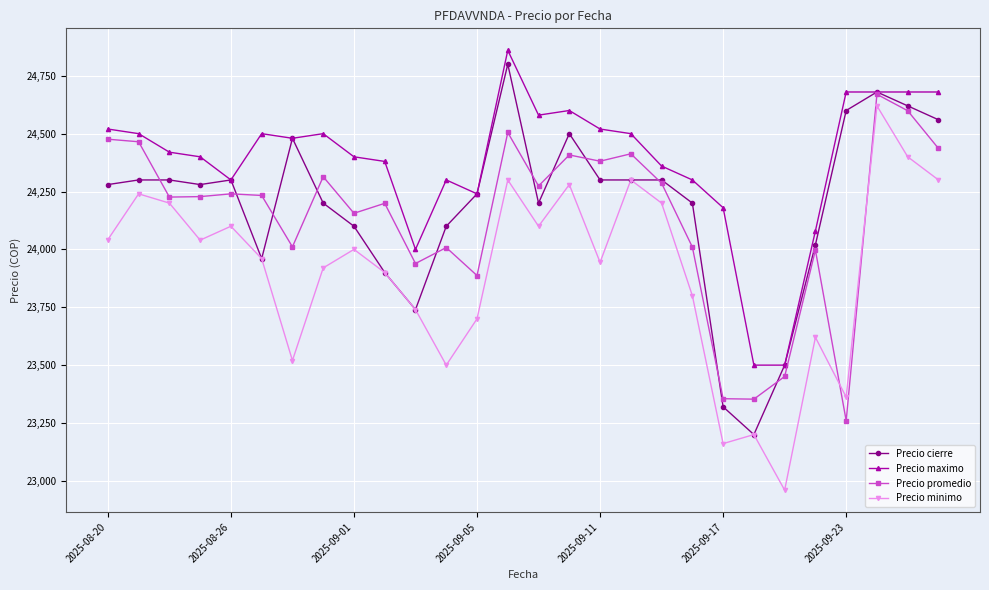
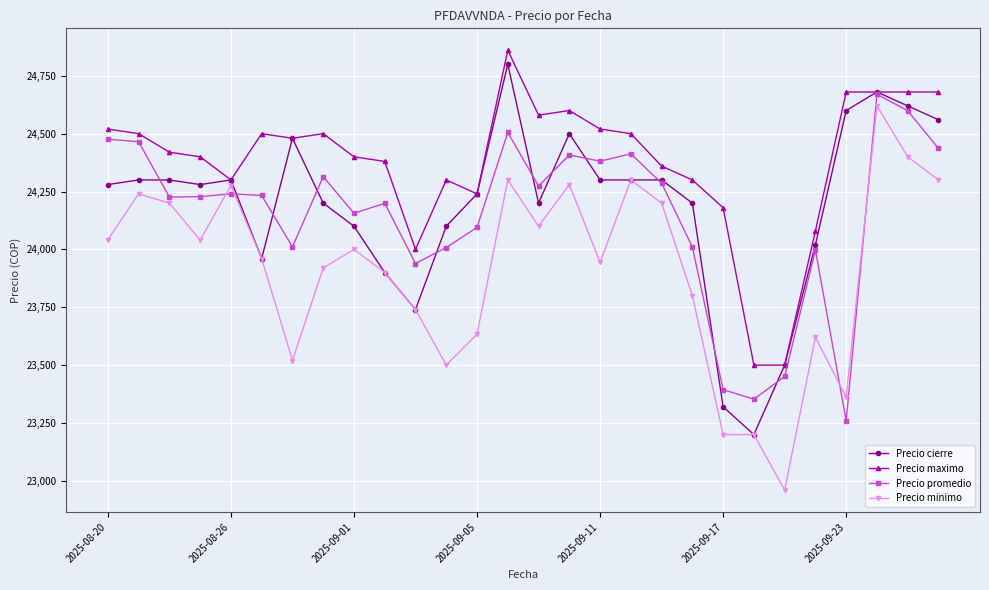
  {
    "Precio promedio": {
      "2025-08-20": "24,480",
      "2025-08-26": "24,240",
      "2025-09-01": "24,160",
-     "2025-09-05": "23,890",
+     "2025-09-05": "24,100",
      "2025-09-11": "24,380",
-     "2025-09-17": "23,360",
+     "2025-09-17": "23,390",
      "2025-09-23": "23,260"
    },
    "Precio minimo": {
      "2025-08-20": "24,040",
-     "2025-08-26": "24,100",
+     "2025-08-26": "24,280",
      "2025-09-01": "24,000",
-     "2025-09-05": "23,700",
+     "2025-09-05": "23,630",
      "2025-09-11": "23,940",
-     "2025-09-17": "23,160",
+     "2025-09-17": "23,200",
      "2025-09-23": "23,360"
    }
  }
